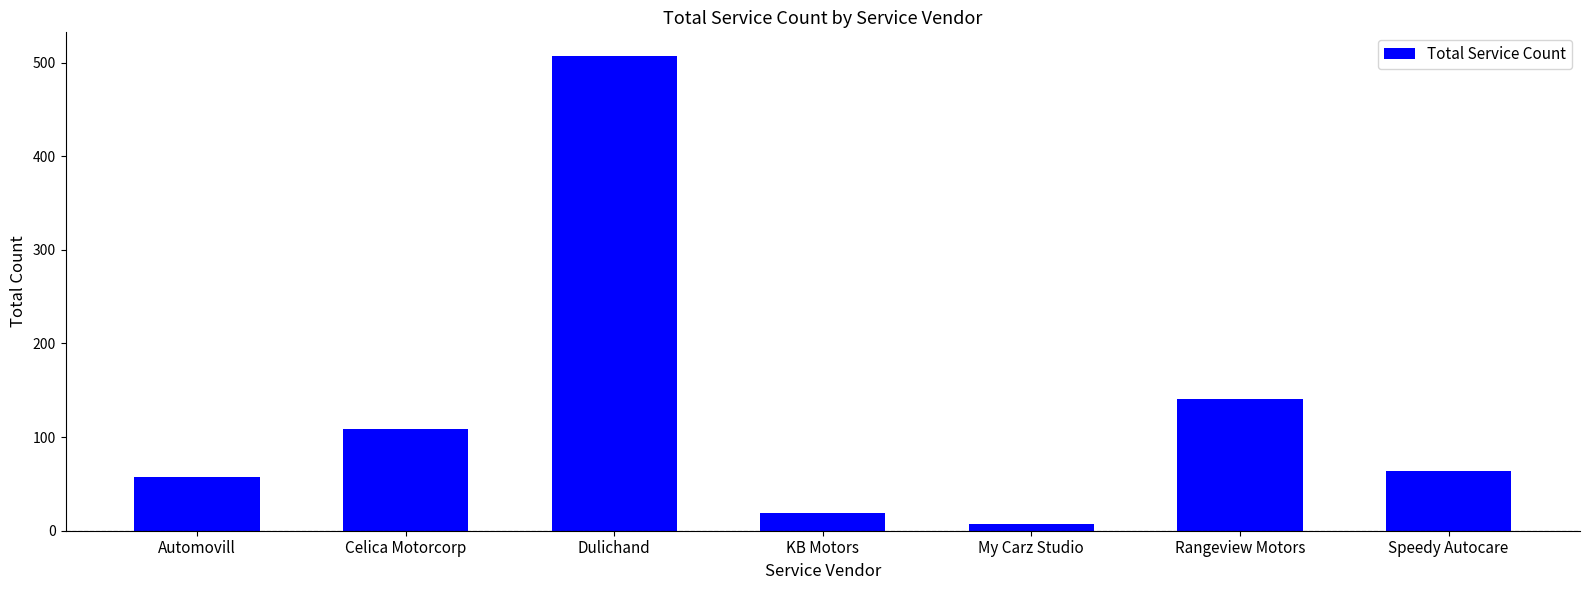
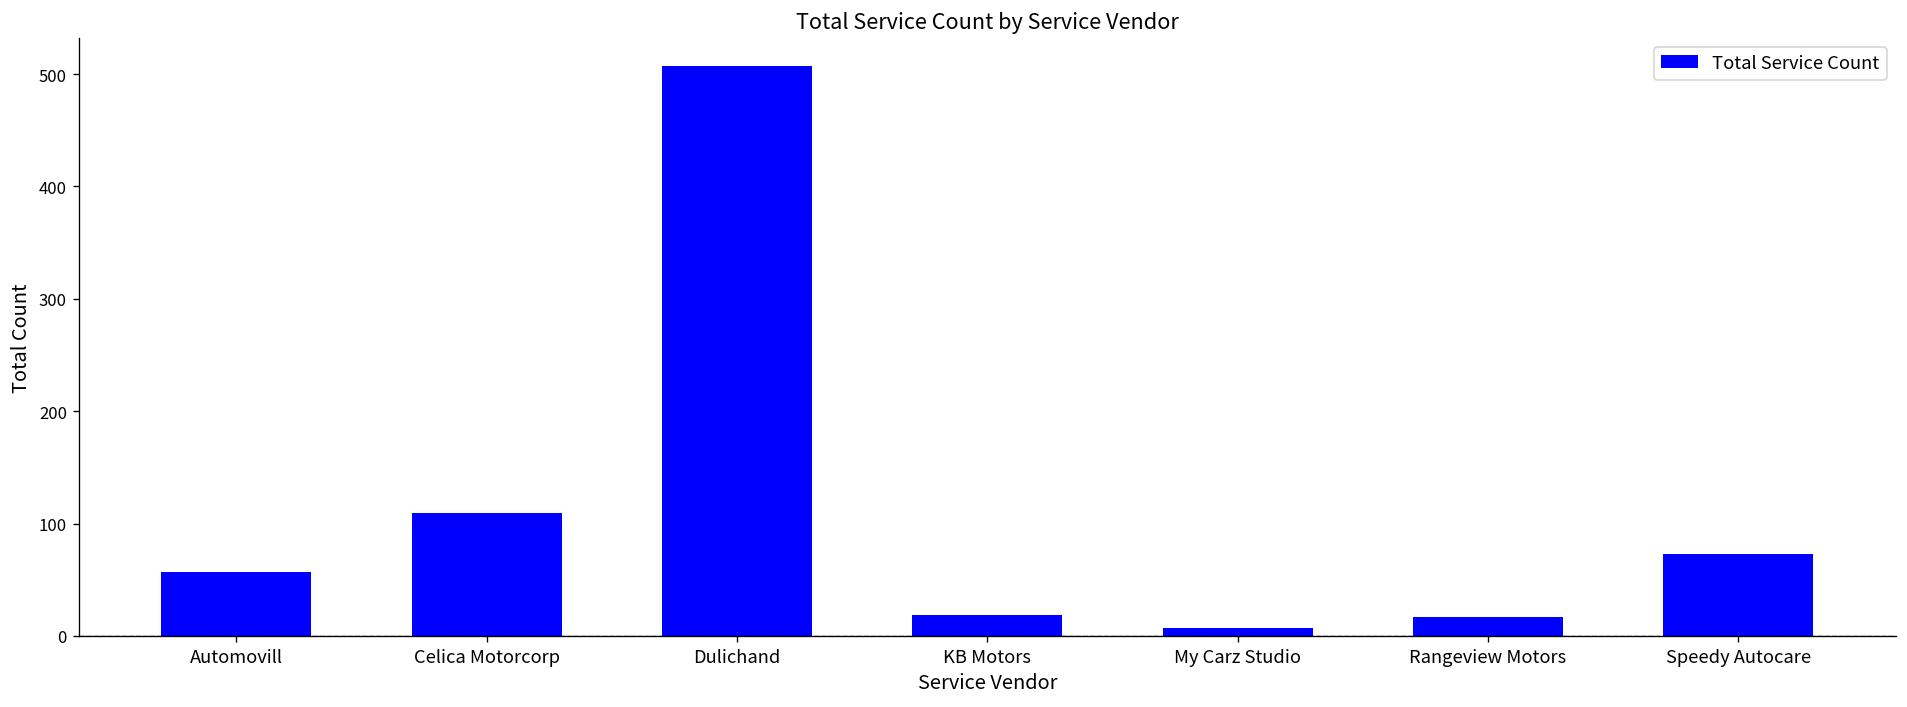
  {
    "Automovill": 60,
    "Celica Motorcorp": 110,
    "Dulichand": 510,
    "KB Motors": 20,
    "My Carz Studio": 10,
-   "Rangeview Motors": 140,
-   "Speedy Autocare": 60
+   "Rangeview Motors": 20,
+   "Speedy Autocare": 70
  }
